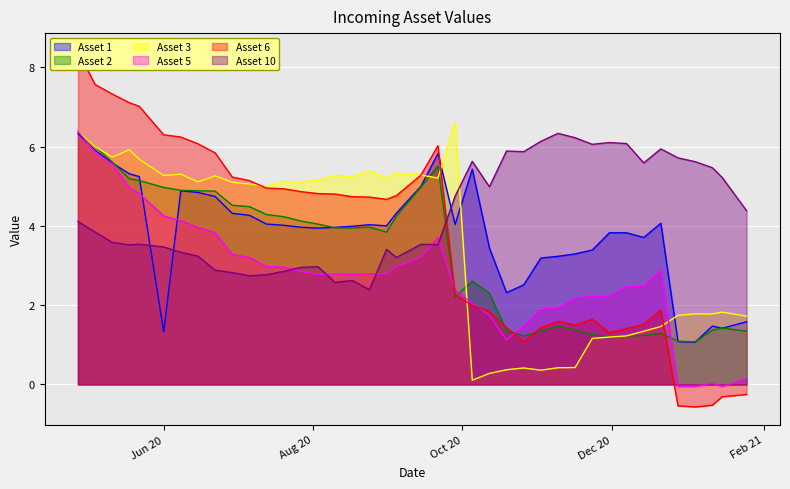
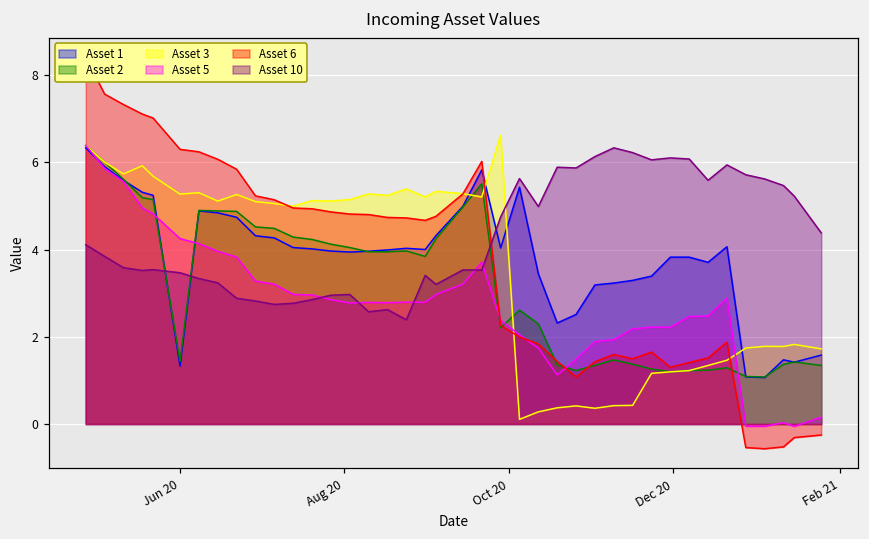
  {
    "Asset 1": {
      "Jun 20": 1.3
    },
    "Asset 2": {
-     "Jun 20": 5.0
+     "Jun 20": 1.4
    },
    "Asset 3": {
      "Jun 20": 5.3
    },
    "Asset 10": {
      "Jun 20": 3.5
    }
  }
